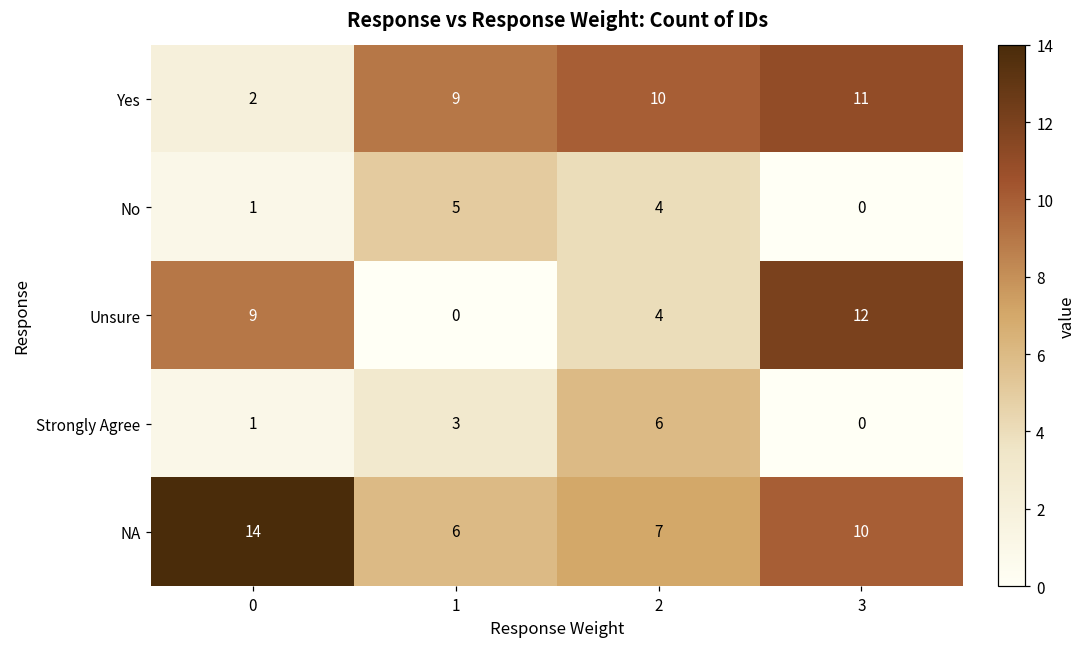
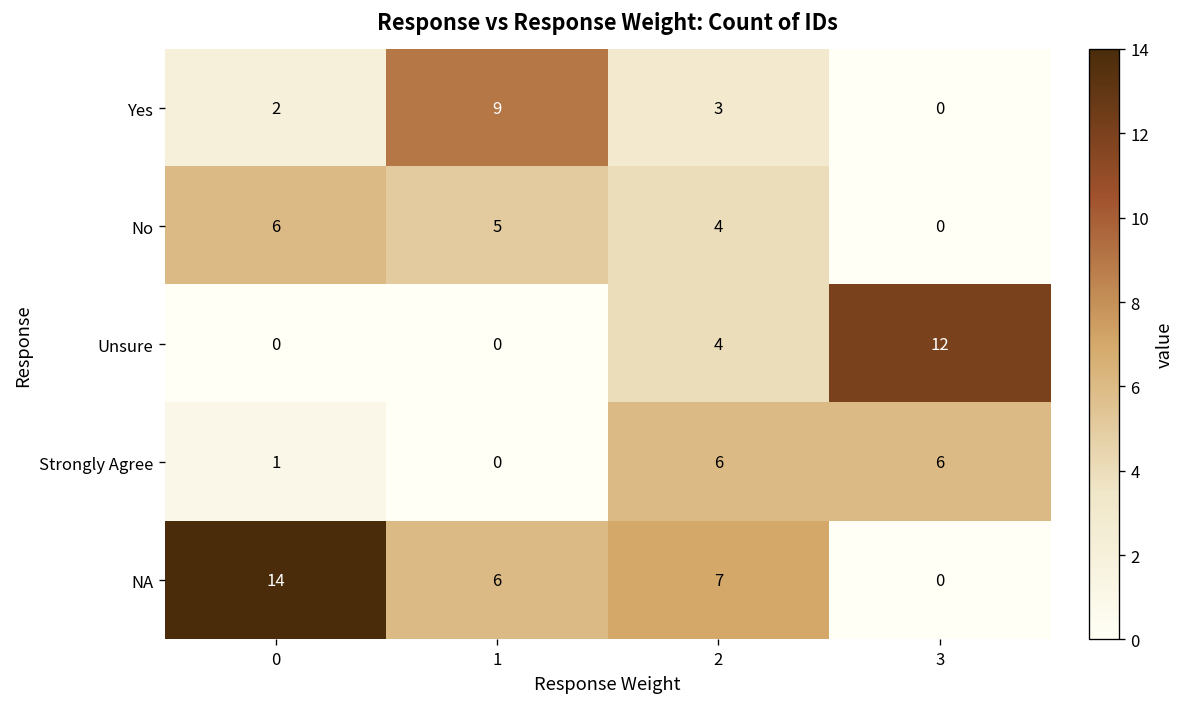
  {
    "Yes": {
      "0": 2,
      "1": 9,
-     "2": 10,
-     "3": 11
+     "2": 3,
+     "3": 0
    },
    "No": {
-     "0": 1,
+     "0": 6,
      "1": 5,
      "2": 4,
      "3": 0
    },
    "Unsure": {
-     "0": 9,
+     "0": 0,
      "1": 0,
      "2": 4,
      "3": 12
    },
    "Strongly Agree": {
      "0": 1,
-     "1": 3,
+     "1": 0,
      "2": 6,
-     "3": 0
+     "3": 6
    },
    "NA": {
      "0": 14,
      "1": 6,
      "2": 7,
-     "3": 10
+     "3": 0
    }
  }
